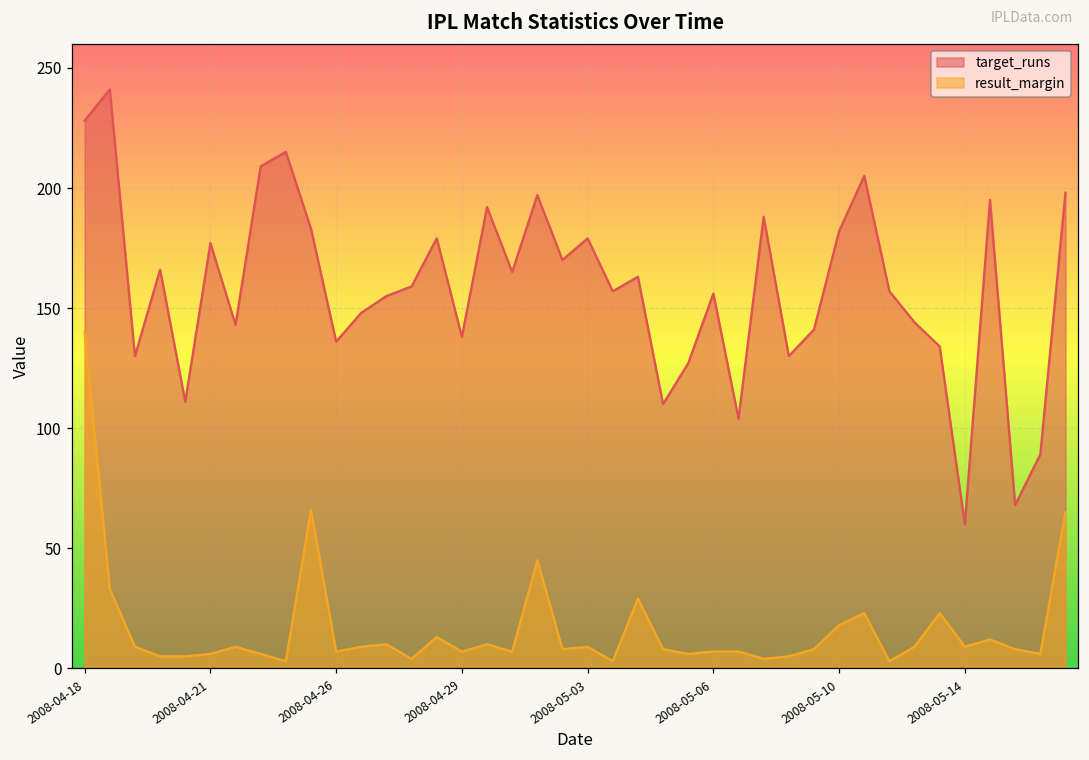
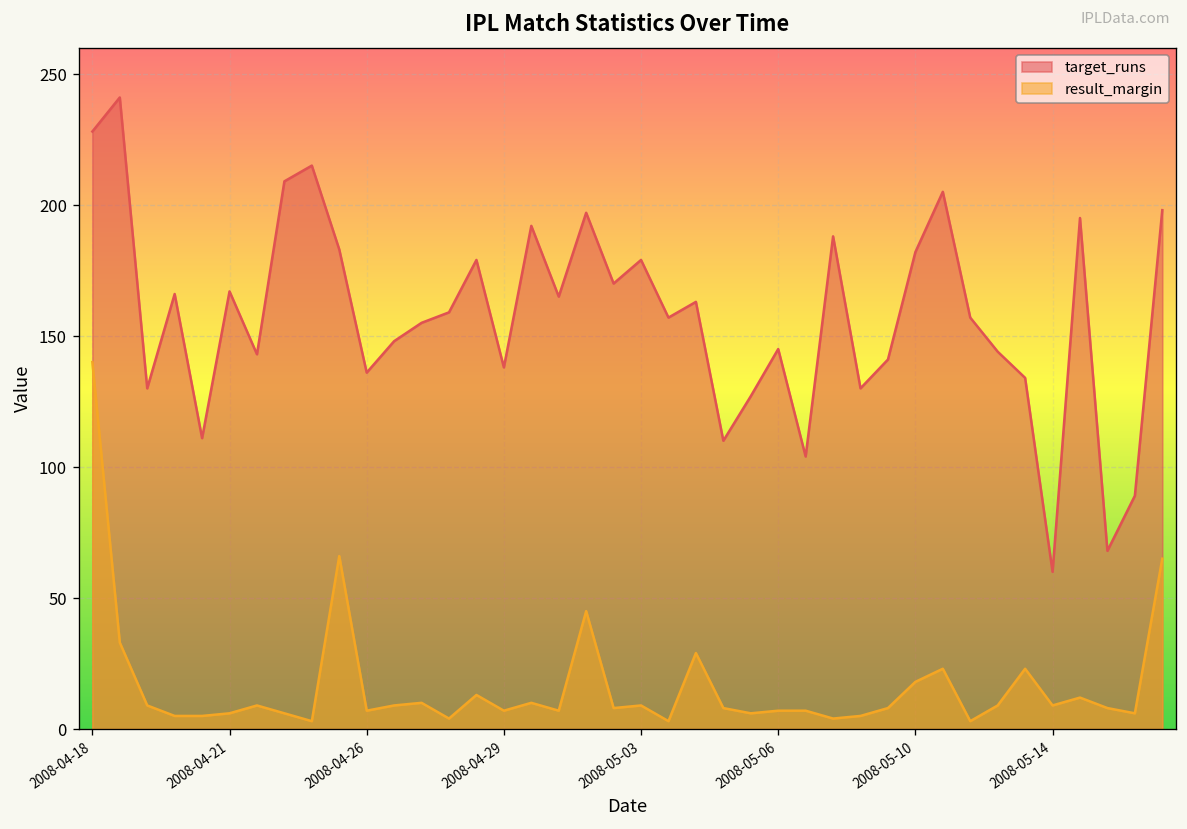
  {
    "target_runs": {
      "2008-04-18": 228,
-     "2008-04-21": 177,
+     "2008-04-21": 167,
      "2008-04-29": 138,
-     "2008-05-06": 156,
+     "2008-05-06": 145,
      "2008-05-10": 182,
      "2008-05-14": 60
    },
    "result_margin": {
      "2008-04-18": 140,
      "2008-04-21": 6,
      "2008-04-29": 7,
      "2008-05-06": 7,
      "2008-05-10": 18,
      "2008-05-14": 9
    }
  }
